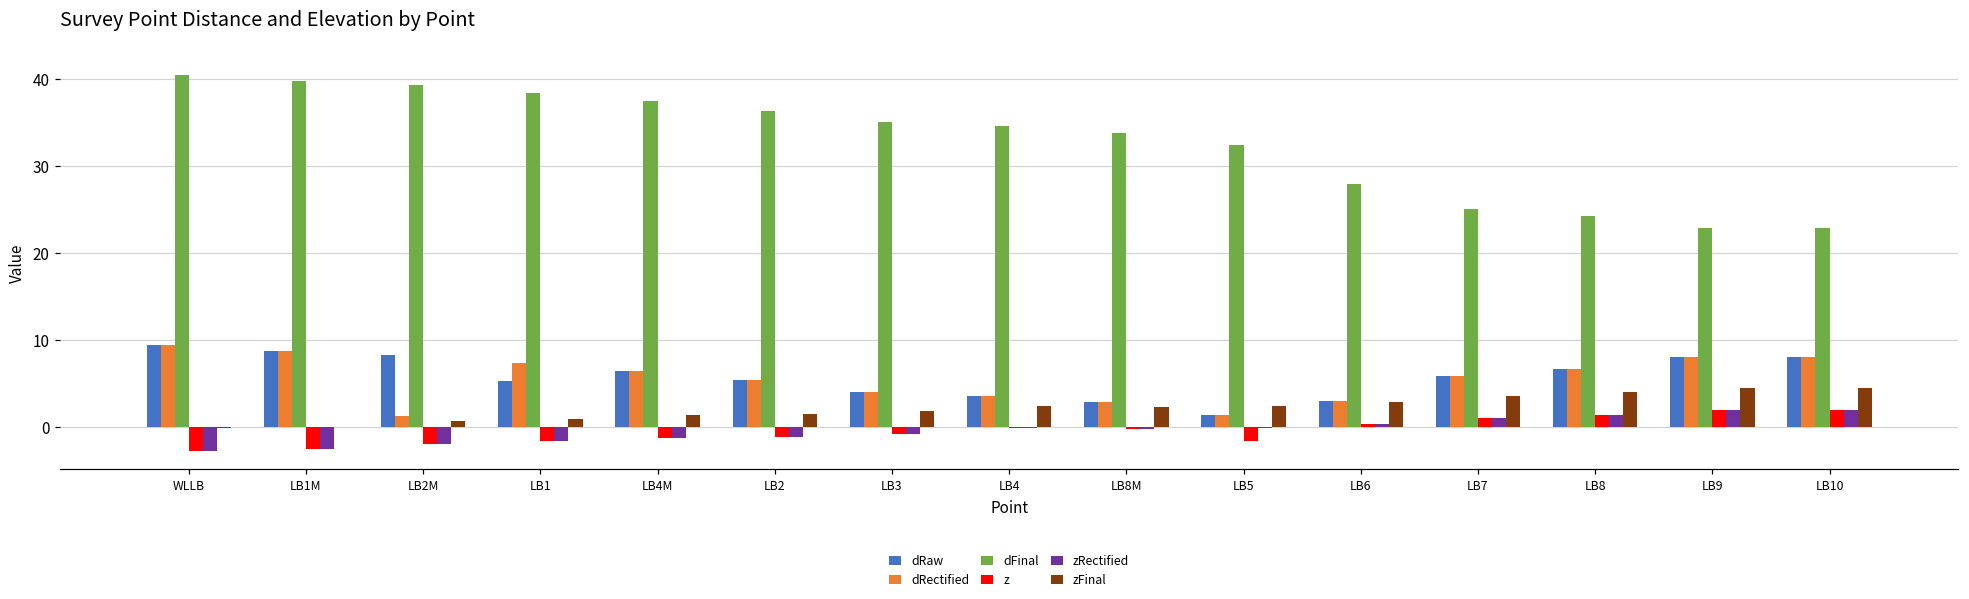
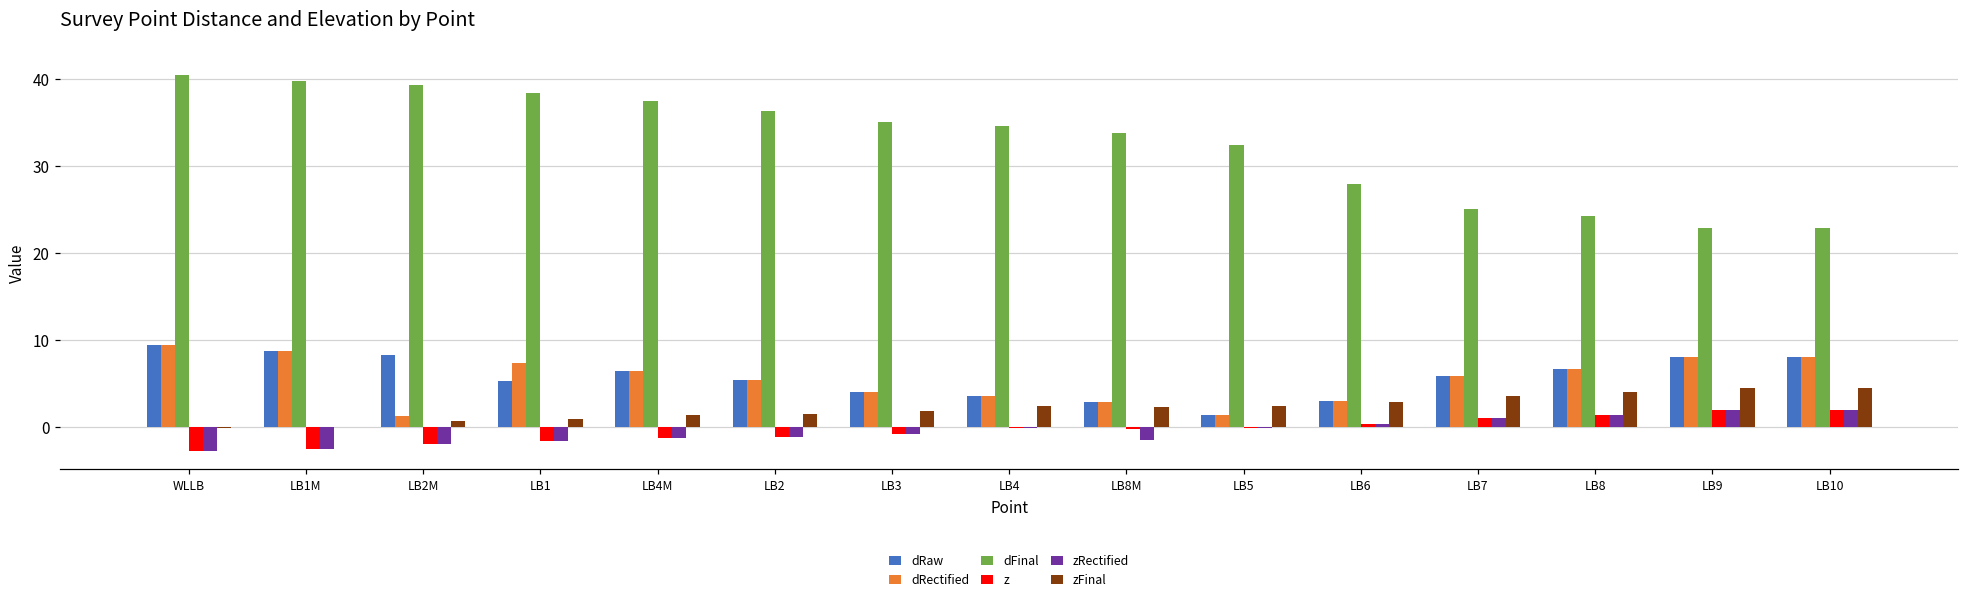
  {
    "dRaw": {
      "WLLB": 9,
      "LB1M": 9,
      "LB2M": 8,
      "LB1": 5,
      "LB4M": 6,
      "LB2": 5,
      "LB3": 4,
      "LB4": 4,
      "LB8M": 3,
      "LB5": 1,
      "LB6": 3,
      "LB7": 6,
      "LB8": 7,
      "LB9": 8,
      "LB10": 8
    },
    "dRectified": {
      "WLLB": 9,
      "LB1M": 9,
      "LB2M": 1,
      "LB1": 7,
      "LB4M": 6,
      "LB2": 5,
      "LB3": 4,
      "LB4": 4,
      "LB8M": 3,
      "LB5": 1,
      "LB6": 3,
      "LB7": 6,
      "LB8": 7,
      "LB9": 8,
      "LB10": 8
    },
    "dFinal": {
      "WLLB": 40,
      "LB1M": 40,
      "LB2M": 39,
      "LB1": 38,
      "LB4M": 37,
      "LB2": 36,
      "LB3": 35,
      "LB4": 35,
      "LB8M": 34,
      "LB5": 32,
      "LB6": 28,
      "LB7": 25,
      "LB8": 24,
      "LB9": 23,
      "LB10": 23
    },
    "z": {
      "WLLB": -3,
      "LB1M": -3,
      "LB2M": -2,
      "LB1": -2,
      "LB4M": -1,
      "LB2": -1,
      "LB3": -1,
-     "LB5": -2,
+     "LB5": 0,
      "LB6": 0,
      "LB7": 1,
      "LB8": 1,
      "LB9": 2,
      "LB10": 2
    },
    "zRectified": {
      "WLLB": -3,
      "LB1M": -3,
      "LB2M": -2,
      "LB1": -2,
      "LB4M": -1,
      "LB2": -1,
      "LB3": -1,
-     "LB8M": 0,
+     "LB8M": -1,
      "LB6": 0,
      "LB7": 1,
      "LB8": 1,
      "LB9": 2,
      "LB10": 2
    },
    "zFinal": {
      "LB2M": 1,
      "LB1": 1,
      "LB4M": 1,
      "LB2": 2,
      "LB3": 2,
      "LB4": 2,
      "LB8M": 2,
      "LB5": 2,
      "LB6": 3,
      "LB7": 4,
      "LB8": 4,
      "LB9": 5,
      "LB10": 5
    }
  }
